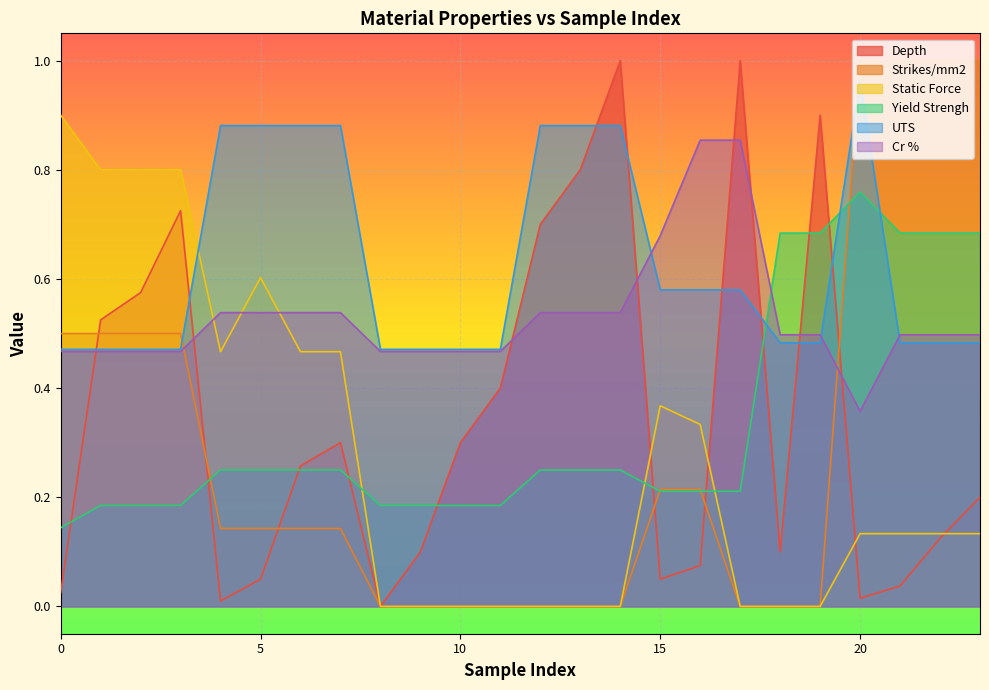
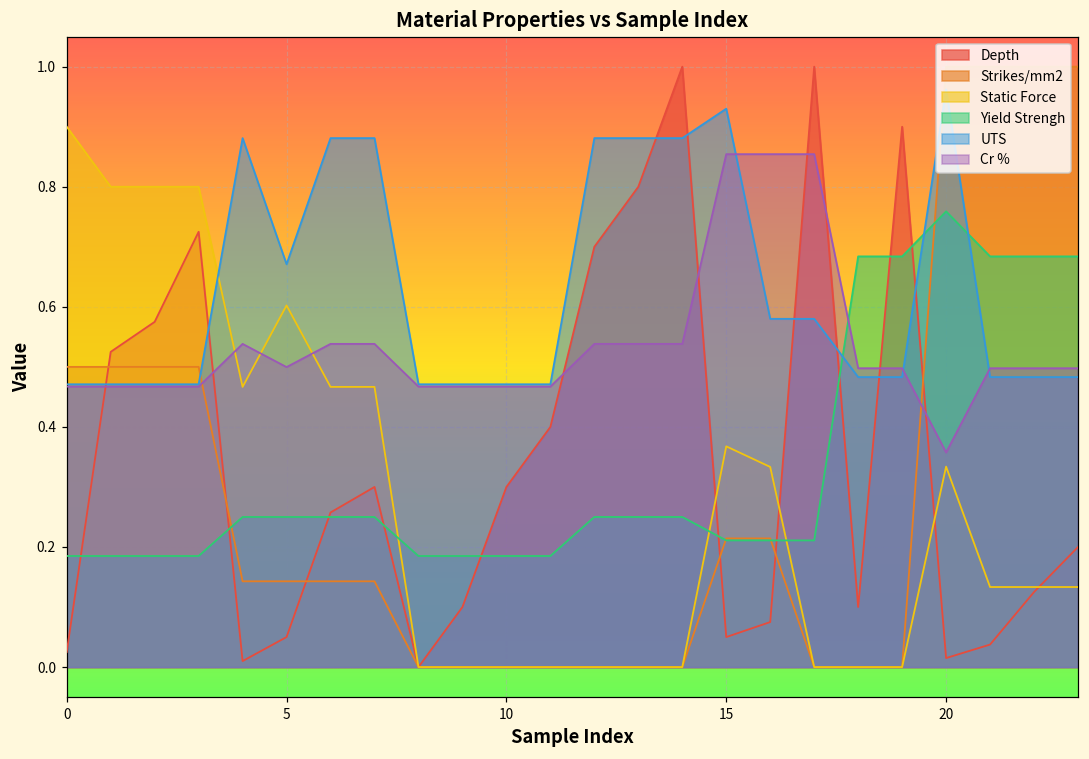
  {
    "Static Force": {
      "0": 0.90,
      "5": 0.60,
      "15": 0.37,
-     "20": 0.13
+     "20": 0.33
    },
    "Yield Strengh": {
-     "0": 0.14,
+     "0": 0.19,
      "5": 0.25,
      "10": 0.19,
      "20": 0.76
    },
    "UTS": {
-     "5": 0.88,
-     "15": 0.58
+     "5": 0.67,
+     "15": 0.93
    },
    "Cr %": {
-     "5": 0.54,
-     "15": 0.68,
+     "5": 0.50,
+     "15": 0.85,
      "20": 0.36
    }
  }
